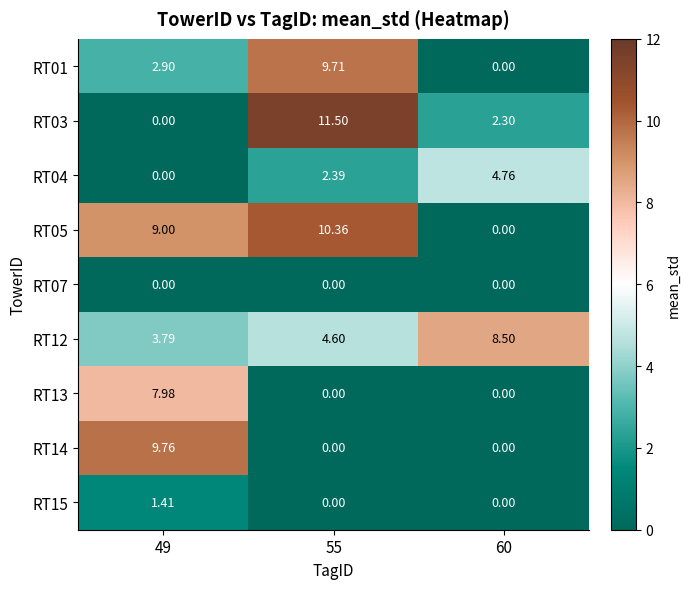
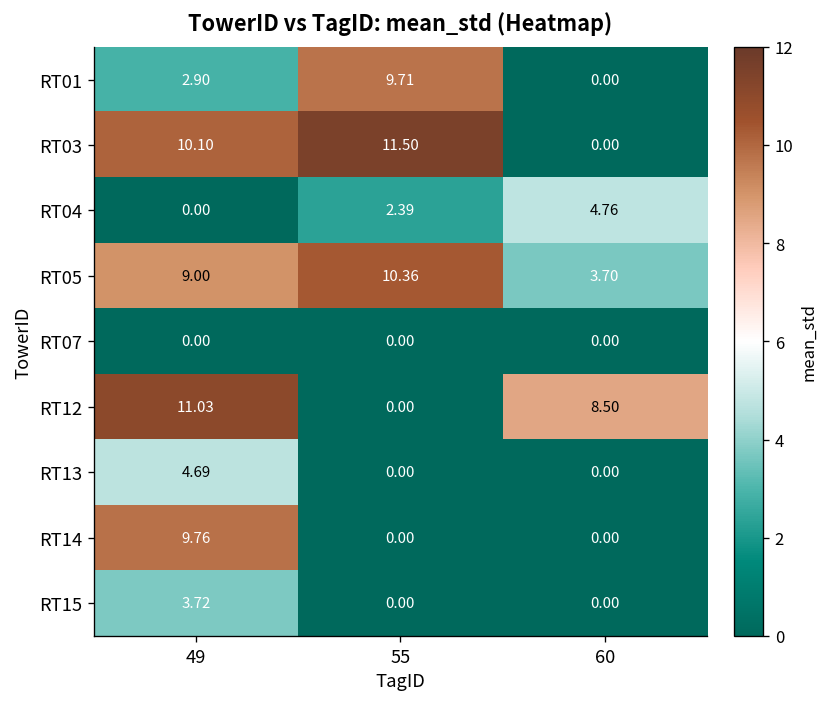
  {
    "RT01": {
      "49": 2.90,
      "55": 9.71,
      "60": 0.00
    },
    "RT03": {
-     "49": 0.00,
+     "49": 10.10,
      "55": 11.50,
-     "60": 2.30
+     "60": 0.00
    },
    "RT04": {
      "49": 0.00,
      "55": 2.39,
      "60": 4.76
    },
    "RT05": {
      "49": 9.00,
      "55": 10.36,
-     "60": 0.00
+     "60": 3.70
    },
    "RT07": {
      "49": 0.00,
      "55": 0.00,
      "60": 0.00
    },
    "RT12": {
-     "49": 3.79,
-     "55": 4.60,
+     "49": 11.03,
+     "55": 0.00,
      "60": 8.50
    },
    "RT13": {
-     "49": 7.98,
+     "49": 4.69,
      "55": 0.00,
      "60": 0.00
    },
    "RT14": {
      "49": 9.76,
      "55": 0.00,
      "60": 0.00
    },
    "RT15": {
-     "49": 1.41,
+     "49": 3.72,
      "55": 0.00,
      "60": 0.00
    }
  }
